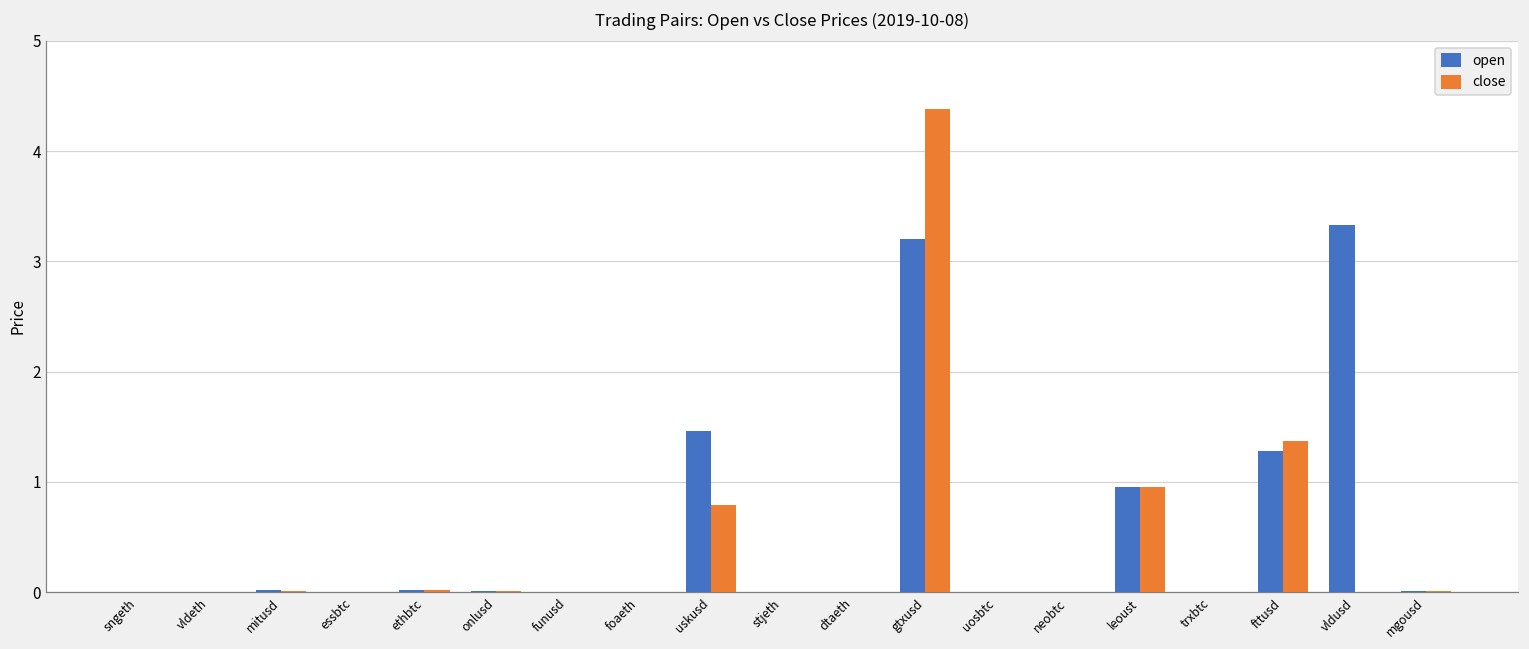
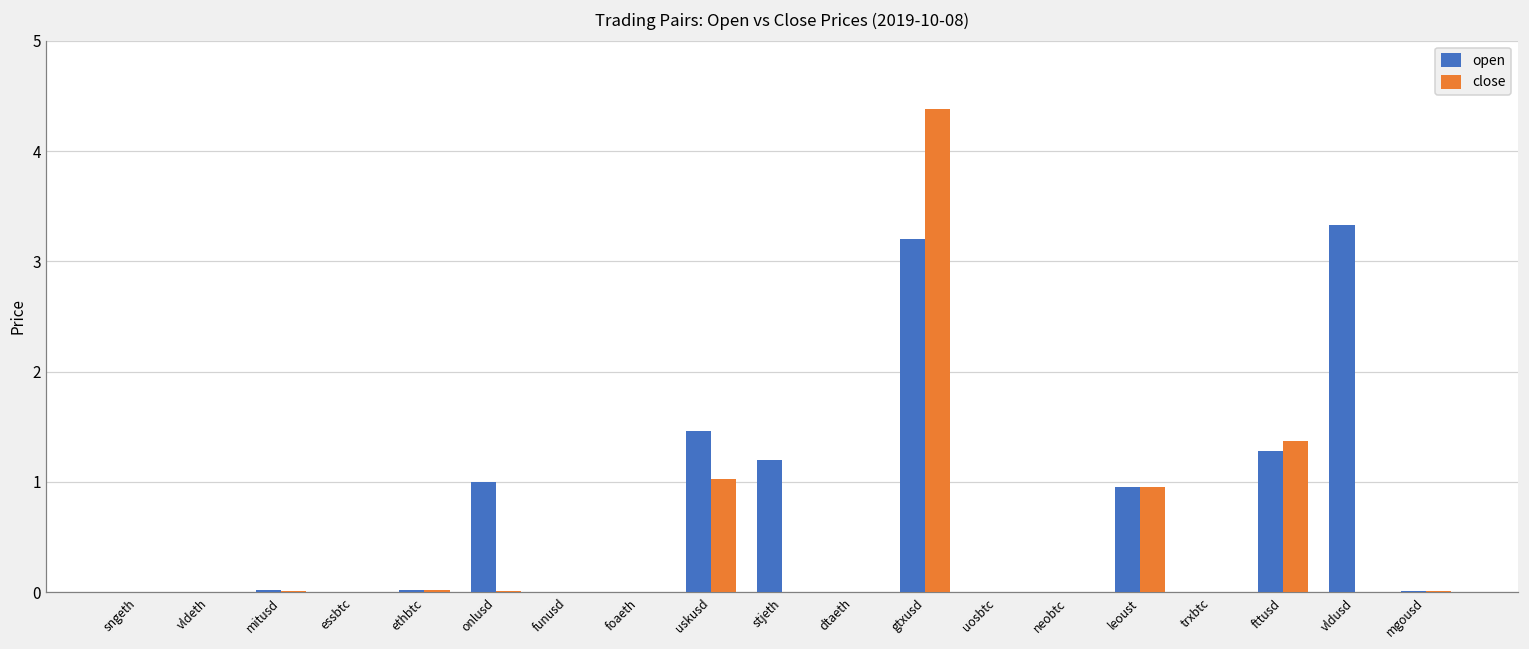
  {
    "open": {
-     "onlusd": 0.01,
+     "onlusd": 1.00,
      "uskusd": 1.46,
-     "stjeth": 0.00,
+     "stjeth": 1.20,
      "gtxusd": 3.20,
      "leoust": 0.95,
      "fttusd": 1.28,
      "vldusd": 3.33
    },
    "close": {
-     "uskusd": 0.79,
+     "uskusd": 1.03,
      "gtxusd": 4.38,
      "leoust": 0.96,
      "fttusd": 1.37
    }
  }
